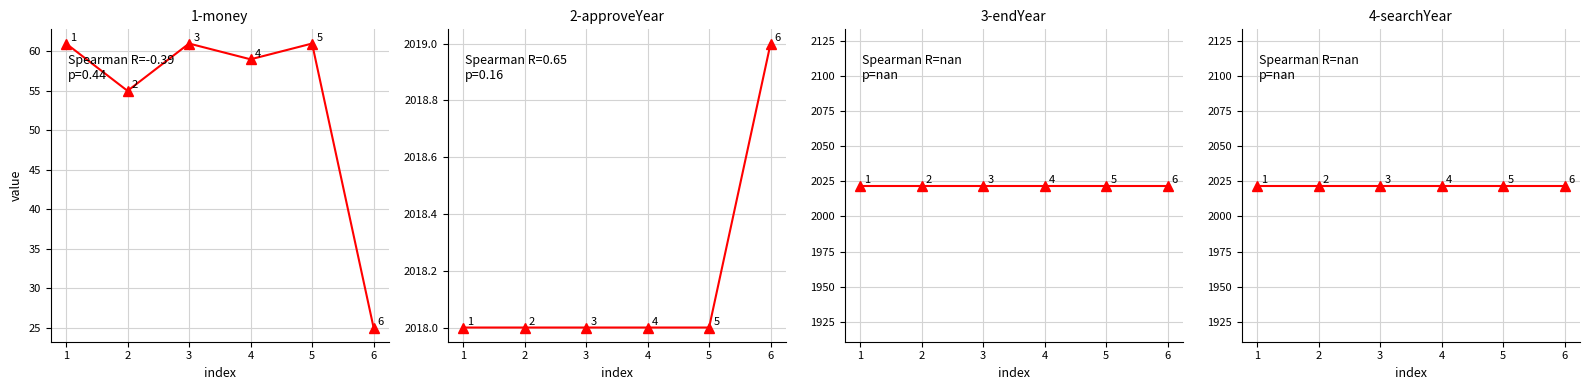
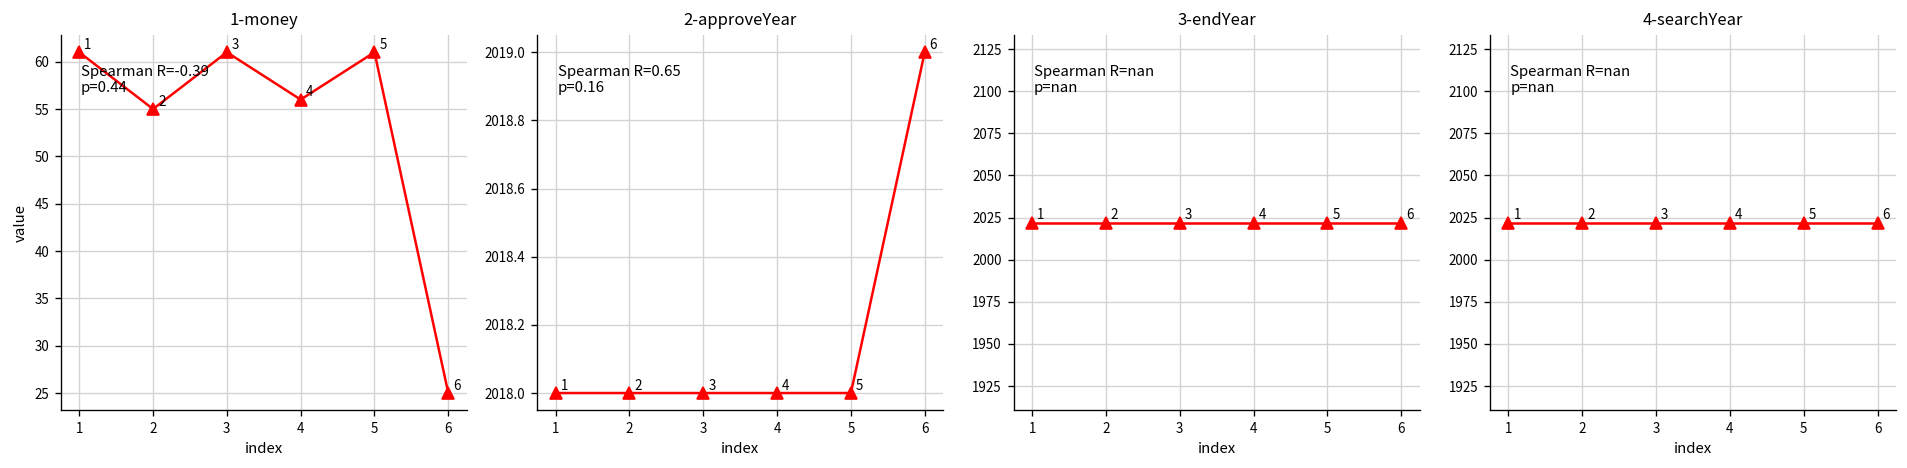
  {
    "1-money": {
-     "4": 59
+     "4": 56
    }
  }
